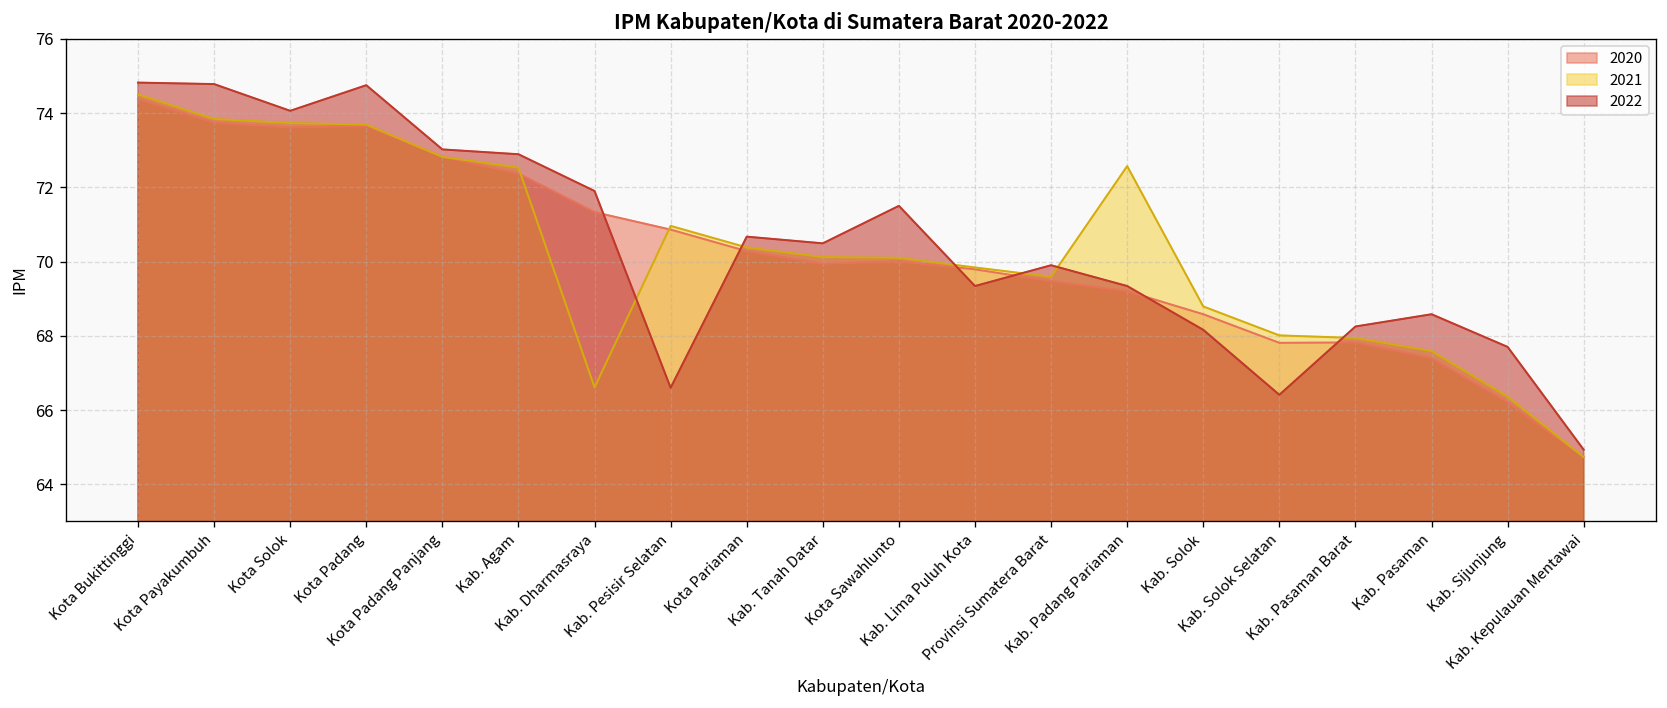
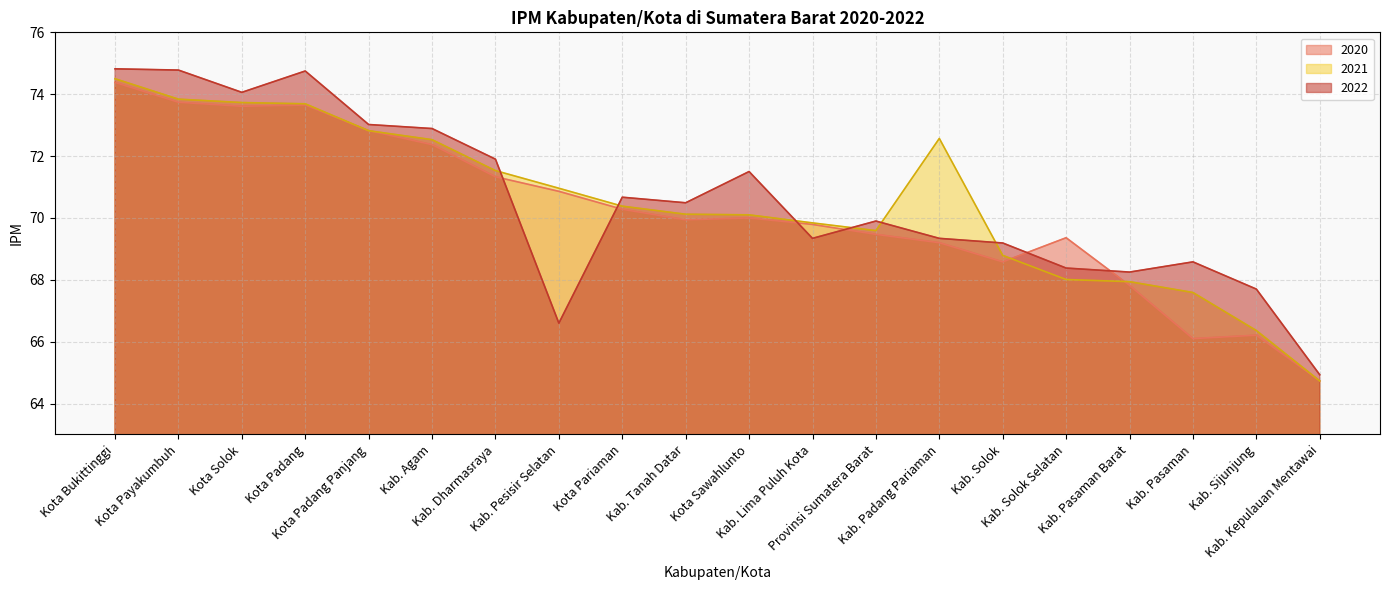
  {
    "2020": {
      "Kota Bukittinggi": 74.4,
      "Kota Payakumbuh": 73.7,
      "Kota Solok": 73.6,
      "Kab. Agam": 72.4,
      "Kab. Dharmasraya": 71.3,
      "Kab. Pesisir Selatan": 70.9,
      "Kota Pariaman": 70.3,
      "Kab. Tanah Datar": 69.9,
      "Kota Sawahlunto": 70.0,
      "Provinsi Sumatera Barat": 69.5,
      "Kab. Padang Pariaman": 69.2,
      "Kab. Solok": 68.6,
-     "Kab. Solok Selatan": 67.8,
+     "Kab. Solok Selatan": 69.4,
      "Kab. Pasaman Barat": 67.8,
-     "Kab. Pasaman": 67.4,
+     "Kab. Pasaman": 66.1,
      "Kab. Sijunjung": 66.2
    },
    "2021": {
      "Kota Bukittinggi": 74.5,
      "Kota Payakumbuh": 73.8,
      "Kota Solok": 73.7,
      "Kab. Agam": 72.5,
-     "Kab. Dharmasraya": 66.6,
+     "Kab. Dharmasraya": 71.5,
      "Kab. Pesisir Selatan": 71.0,
      "Kota Pariaman": 70.4,
      "Kab. Tanah Datar": 70.1,
      "Kota Sawahlunto": 70.1,
      "Provinsi Sumatera Barat": 69.6,
      "Kab. Padang Pariaman": 72.6,
      "Kab. Solok": 68.8,
      "Kab. Solok Selatan": 68.0,
      "Kab. Pasaman Barat": 67.9,
      "Kab. Pasaman": 67.6,
      "Kab. Sijunjung": 66.4
    },
    "2022": {
      "Kota Bukittinggi": 74.8,
      "Kota Payakumbuh": 74.8,
      "Kota Solok": 74.1,
      "Kota Padang": 74.8,
      "Kota Padang Panjang": 73.0,
      "Kab. Agam": 72.9,
      "Kab. Dharmasraya": 71.9,
      "Kab. Pesisir Selatan": 66.6,
      "Kota Pariaman": 70.7,
      "Kab. Tanah Datar": 70.5,
      "Kota Sawahlunto": 71.5,
      "Kab. Lima Puluh Kota": 69.3,
      "Provinsi Sumatera Barat": 69.9,
      "Kab. Padang Pariaman": 69.3,
-     "Kab. Solok": 68.2,
-     "Kab. Solok Selatan": 66.4,
+     "Kab. Solok": 69.2,
+     "Kab. Solok Selatan": 68.4,
      "Kab. Pasaman Barat": 68.3,
      "Kab. Pasaman": 68.6,
      "Kab. Sijunjung": 67.7,
      "Kab. Kepulauan Mentawai": 64.9
    }
  }
